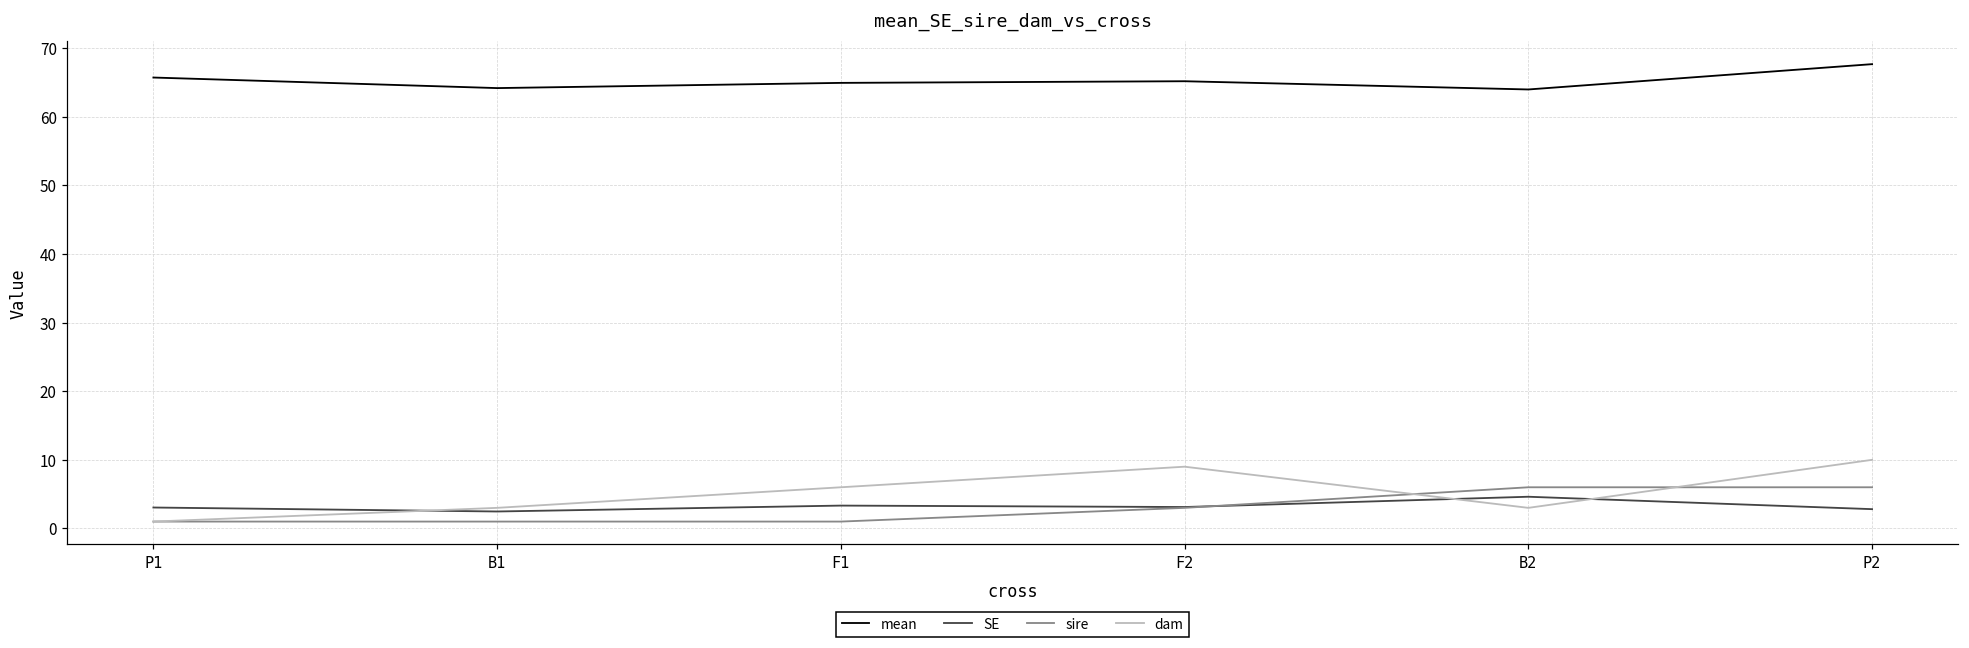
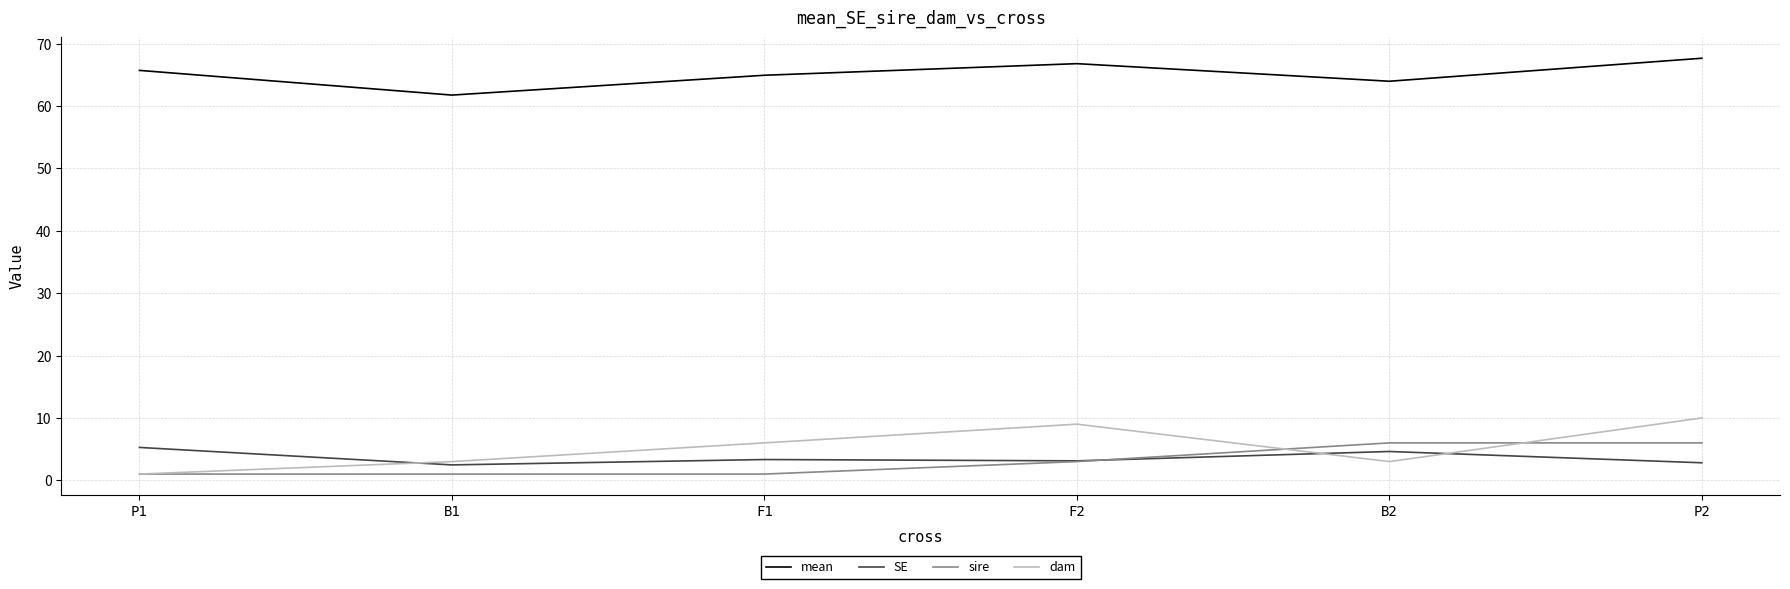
  {
    "mean": {
      "P1": 66,
-     "B1": 64,
+     "B1": 62,
      "F1": 65,
-     "F2": 65,
+     "F2": 67,
      "B2": 64,
      "P2": 68
    },
    "SE": {
-     "P1": 3,
+     "P1": 5,
      "B1": 2,
      "F1": 3,
      "B2": 5,
      "P2": 3
    },
    "sire": {
      "B1": 1,
      "F1": 1,
      "B2": 6,
      "P2": 6
    },
    "dam": {
      "B1": 3,
      "F1": 6,
      "F2": 9,
      "B2": 3,
      "P2": 10
    }
  }
